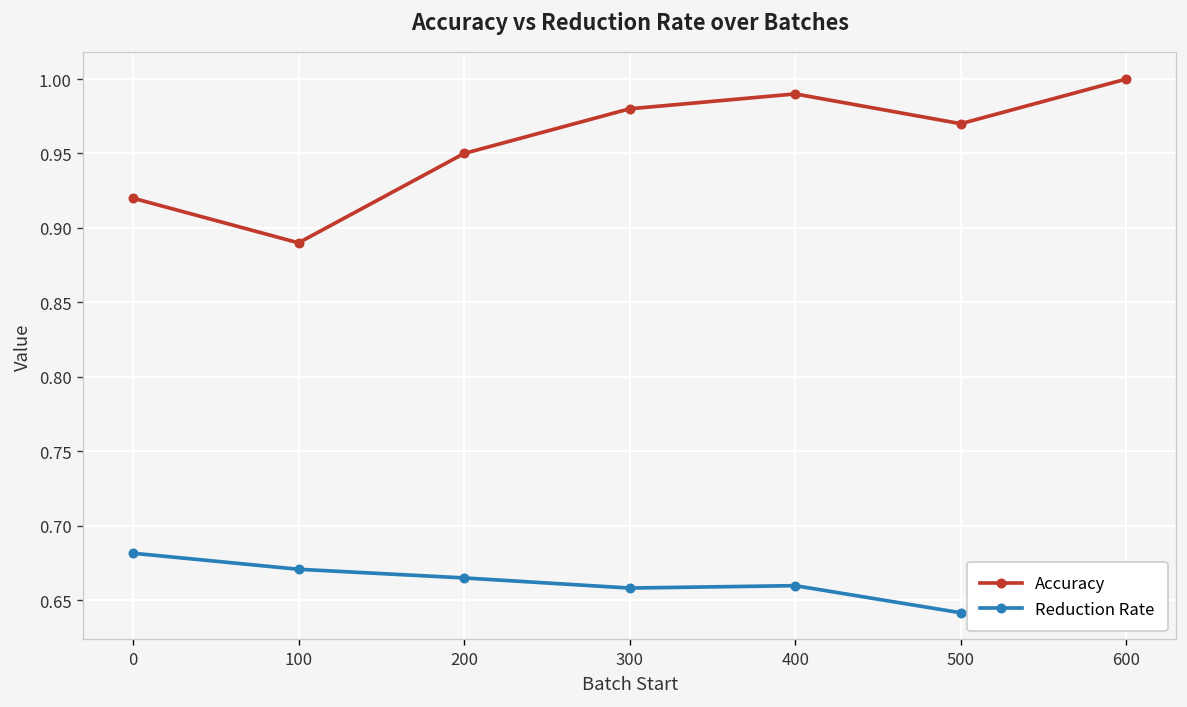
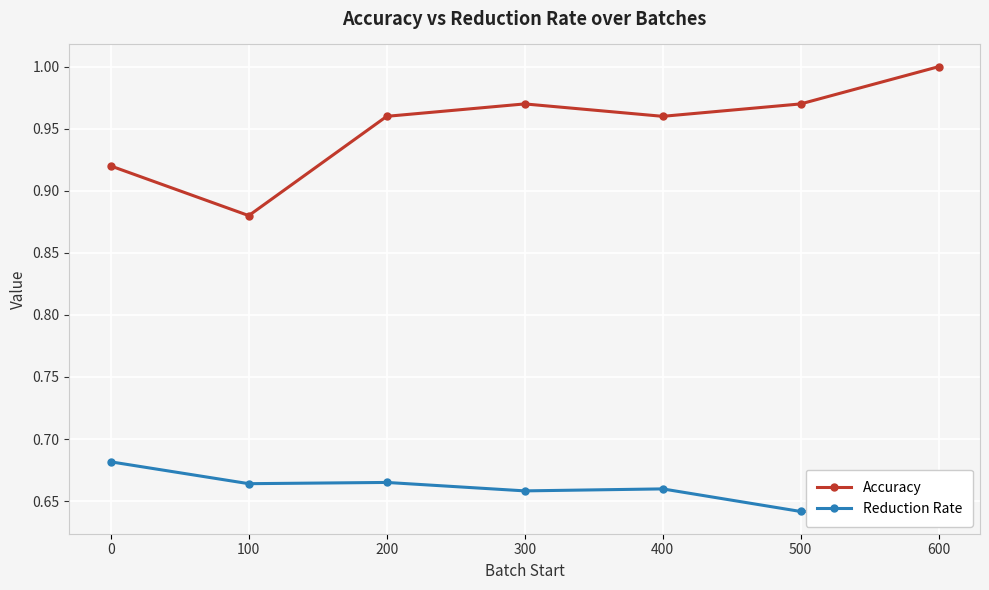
  {
    "Accuracy": {
      "0": 0.92,
-     "100": 0.89,
-     "200": 0.95,
-     "300": 0.98,
-     "400": 0.99,
+     "100": 0.88,
+     "200": 0.96,
+     "300": 0.97,
+     "400": 0.96,
      "500": 0.97,
      "600": 1.00
    },
    "Reduction Rate": {
      "0": 0.682,
-     "100": 0.671,
+     "100": 0.664,
      "200": 0.665,
      "300": 0.658,
      "400": 0.660,
      "500": 0.642
    }
  }
